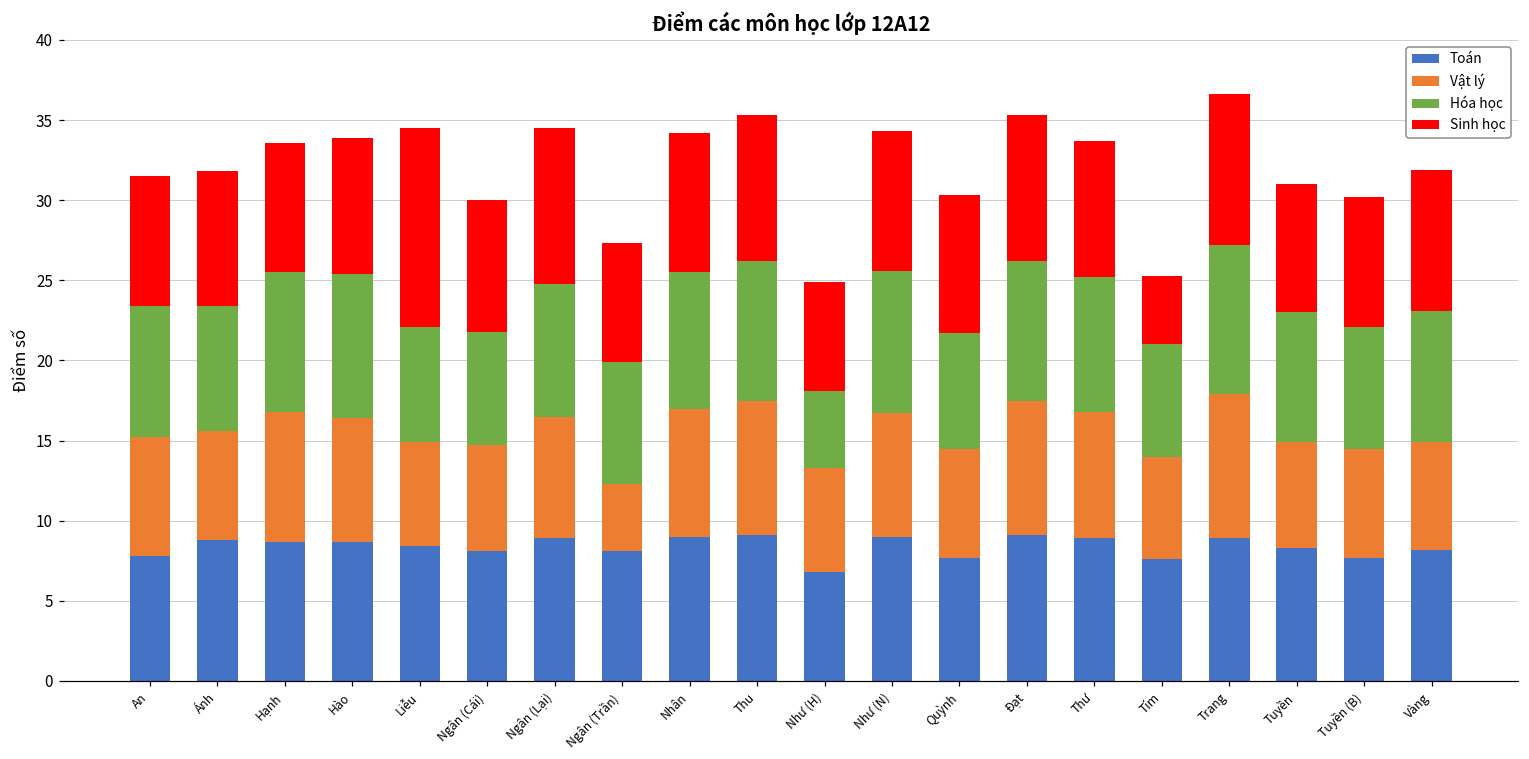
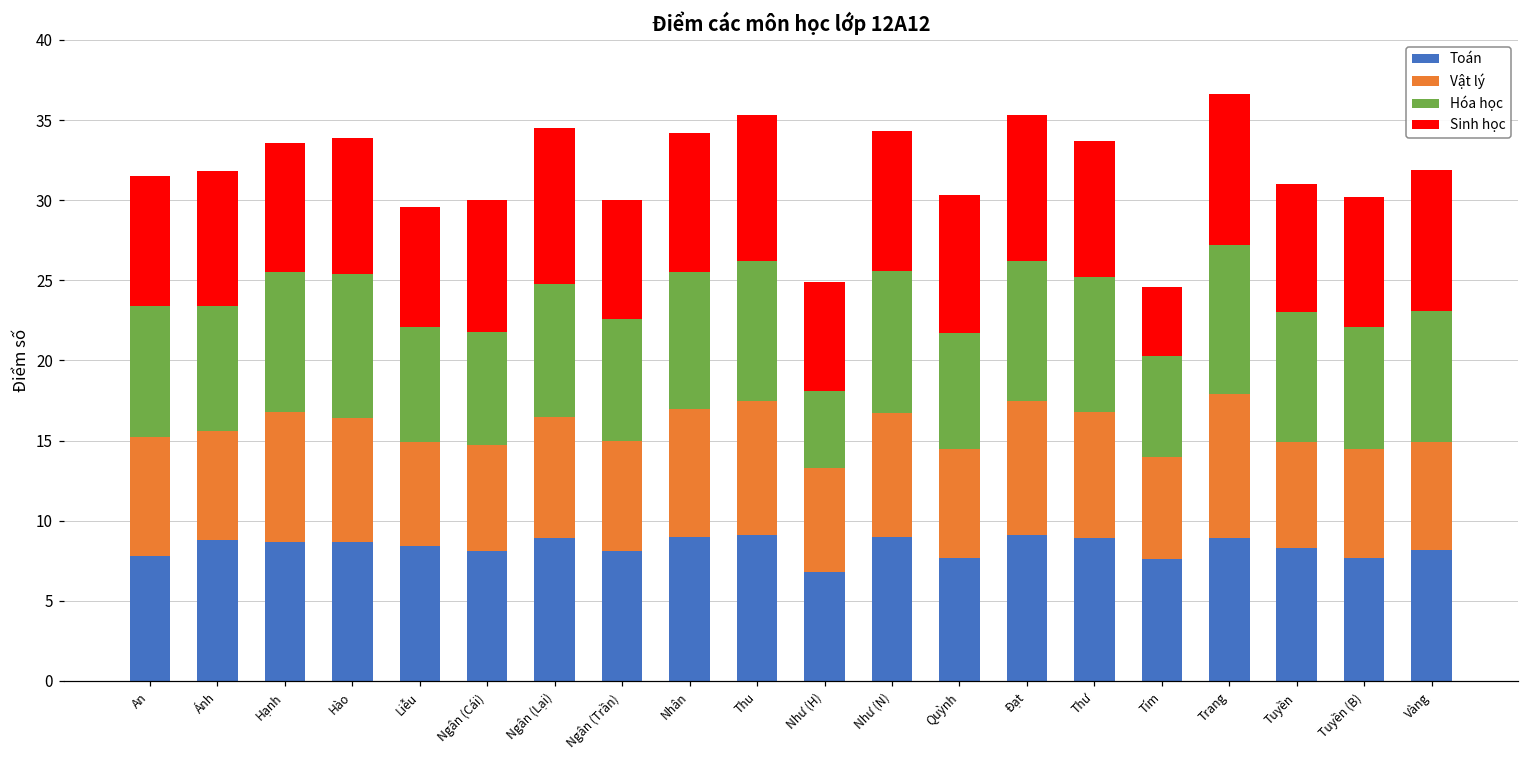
  {
    "Toán": {
      "An": 7.8,
      "Ánh": 8.8,
      "Hạnh": 8.7,
      "Hào": 8.7,
      "Liễu": 8.4,
      "Ngân (Cái)": 8.1,
      "Ngân (Lại)": 8.9,
      "Ngân (Trần)": 8.1,
      "Nhân": 9.0,
      "Thu": 9.1,
      "Như (H)": 6.8,
      "Như (N)": 9.0,
      "Quỳnh": 7.7,
      "Đạt": 9.1,
      "Thư": 8.9,
      "Tím": 7.6,
      "Trang": 8.9,
      "Tuyền": 8.3,
      "Tuyền (B)": 7.7,
      "Vàng": 8.2
    },
    "Vật lý": {
      "An": 7.4,
      "Ánh": 6.8,
      "Hạnh": 8.1,
      "Hào": 7.7,
      "Liễu": 6.5,
      "Ngân (Cái)": 6.6,
      "Ngân (Lại)": 7.6,
-     "Ngân (Trần)": 4.2,
+     "Ngân (Trần)": 6.9,
      "Nhân": 8.0,
      "Thu": 8.4,
      "Như (H)": 6.5,
      "Như (N)": 7.7,
      "Quỳnh": 6.8,
      "Đạt": 8.4,
      "Thư": 7.9,
      "Tím": 6.4,
      "Trang": 9.0,
      "Tuyền": 6.6,
      "Tuyền (B)": 6.8,
      "Vàng": 6.7
    },
    "Hóa học": {
      "An": 8.2,
      "Ánh": 7.8,
      "Hạnh": 8.7,
      "Hào": 9.0,
      "Liễu": 7.2,
      "Ngân (Cái)": 7.1,
      "Ngân (Lại)": 8.3,
      "Ngân (Trần)": 7.6,
      "Nhân": 8.5,
      "Thu": 8.7,
      "Như (H)": 4.8,
      "Như (N)": 8.9,
      "Quỳnh": 7.2,
      "Đạt": 8.7,
      "Thư": 8.4,
-     "Tím": 7.0,
+     "Tím": 6.3,
      "Trang": 9.3,
      "Tuyền": 8.1,
      "Tuyền (B)": 7.6,
      "Vàng": 8.2
    },
    "Sinh học": {
      "An": 8.1,
      "Ánh": 8.4,
      "Hạnh": 8.1,
      "Hào": 8.5,
-     "Liễu": 12.4,
+     "Liễu": 7.5,
      "Ngân (Cái)": 8.2,
      "Ngân (Lại)": 9.7,
      "Ngân (Trần)": 7.4,
      "Nhân": 8.7,
      "Thu": 9.1,
      "Như (H)": 6.8,
      "Như (N)": 8.7,
      "Quỳnh": 8.6,
      "Đạt": 9.1,
      "Thư": 8.5,
      "Tím": 4.3,
      "Trang": 9.4,
      "Tuyền": 8.0,
      "Tuyền (B)": 8.1,
      "Vàng": 8.8
    }
  }
